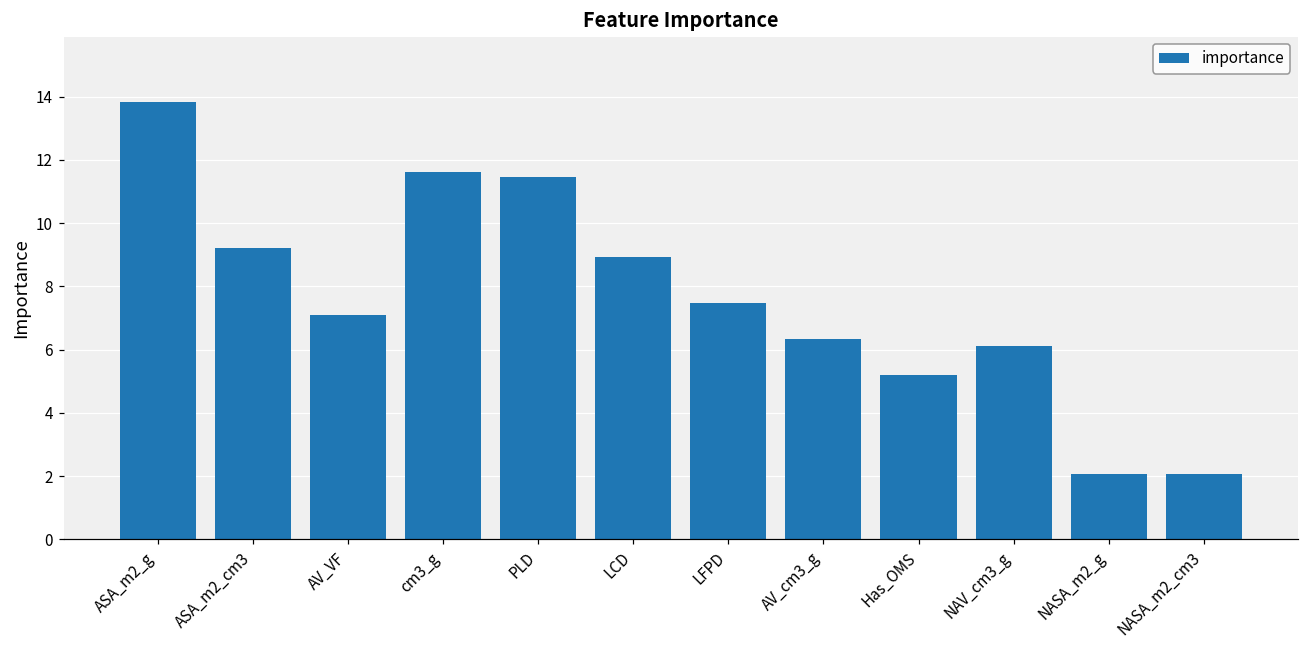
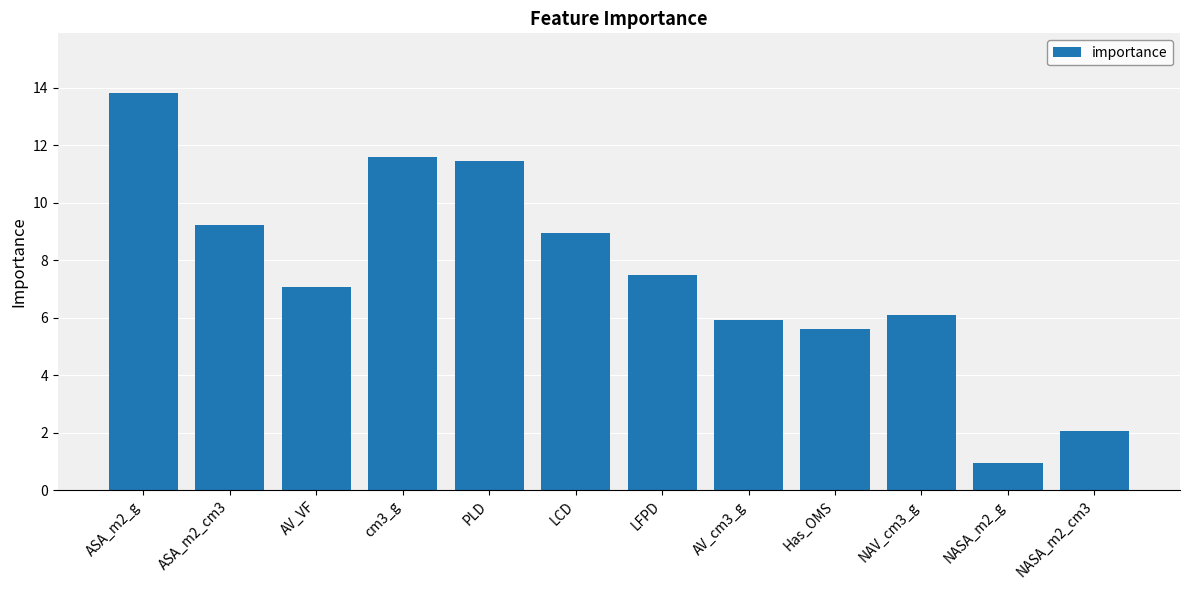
  {
    "ASA_m2_g": 13.8,
    "ASA_m2_cm3": 9.2,
    "AV_VF": 7.1,
    "cm3_g": 11.6,
    "PLD": 11.5,
    "LCD": 8.9,
    "LFPD": 7.5,
-   "AV_cm3_g": 6.3,
-   "Has_OMS": 5.2,
+   "AV_cm3_g": 5.9,
+   "Has_OMS": 5.6,
    "NAV_cm3_g": 6.1,
-   "NASA_m2_g": 2.1,
+   "NASA_m2_g": 1.0,
    "NASA_m2_cm3": 2.1
  }
